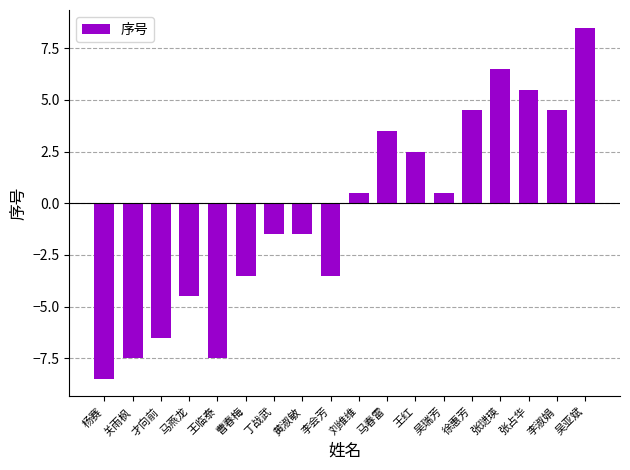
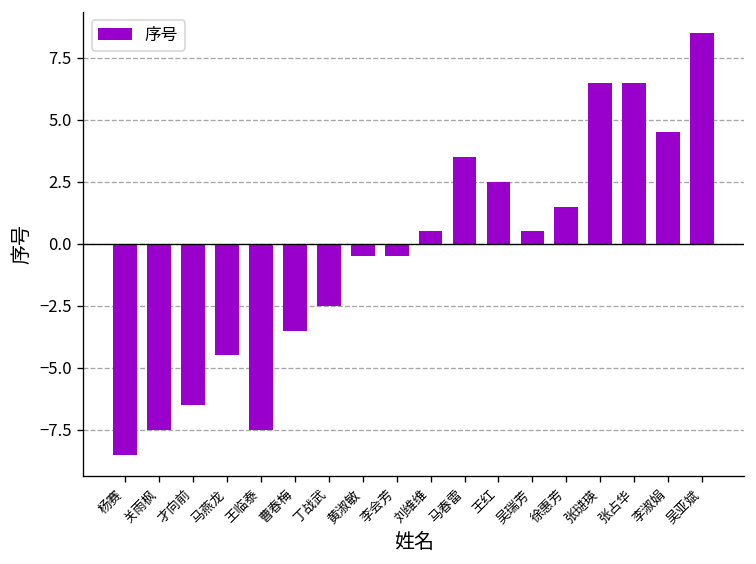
  {
    "杨赛": -8.5,
    "关雨枫": -7.5,
    "才向前": -6.5,
    "马燕龙": -4.5,
    "王临泰": -7.5,
    "曹春梅": -3.5,
-   "丁战武": -1.5,
-   "黄淑敏": -1.5,
-   "李会芳": -3.5,
+   "丁战武": -2.5,
+   "黄淑敏": -0.5,
+   "李会芳": -0.5,
    "刘维维": 0.5,
    "马春雷": 3.5,
    "王红": 2.5,
    "吴瑞芳": 0.5,
-   "徐惠芳": 4.5,
+   "徐惠芳": 1.5,
    "张琎瑛": 6.5,
-   "张占华": 5.5,
+   "张占华": 6.5,
    "李淑娟": 4.5,
    "吴亚斌": 8.5
  }
